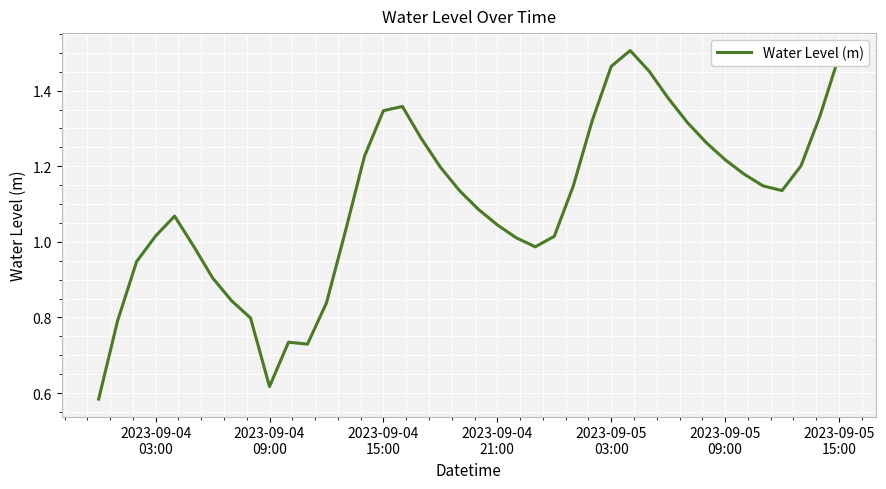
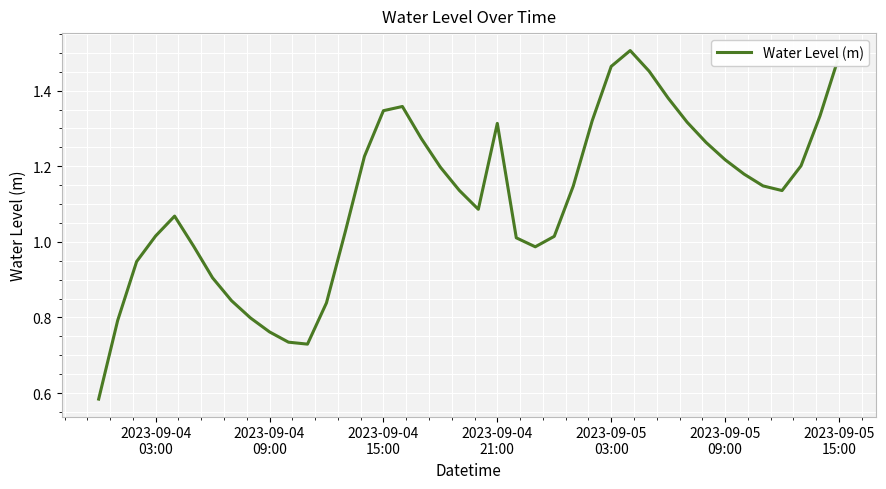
  {
    "2023-09-04 03:00": 1.02,
-   "2023-09-04 09:00": 0.62,
+   "2023-09-04 09:00": 0.76,
    "2023-09-04 15:00": 1.35,
-   "2023-09-04 21:00": 1.04,
+   "2023-09-04 21:00": 1.31,
    "2023-09-05 03:00": 1.46,
    "2023-09-05 09:00": 1.22
  }
